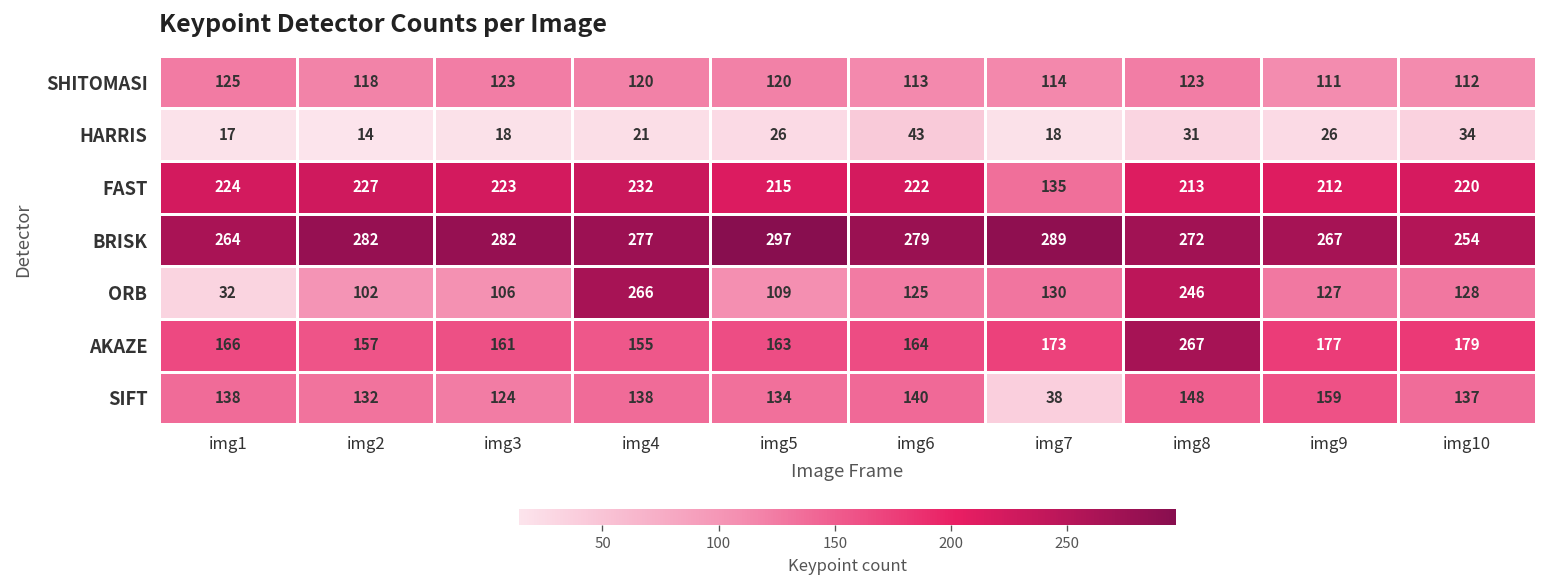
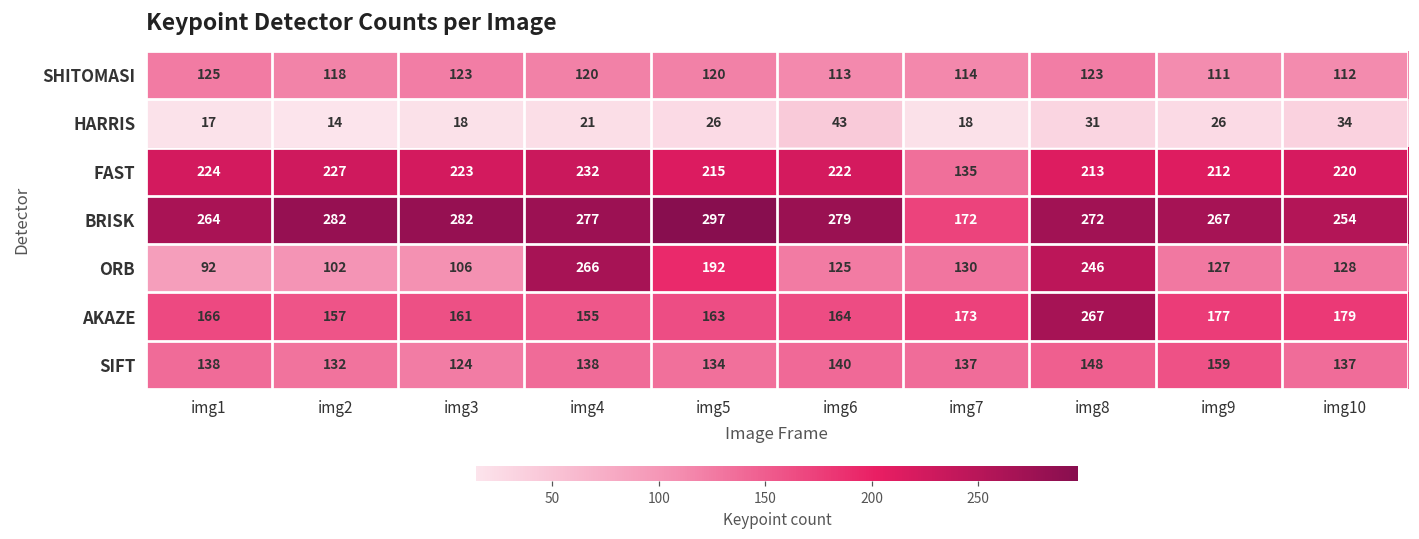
  {
    "SHITOMASI": {
      "img1": 125,
      "img2": 118,
      "img3": 123,
      "img4": 120,
      "img5": 120,
      "img6": 113,
      "img7": 114,
      "img8": 123,
      "img9": 111,
      "img10": 112
    },
    "HARRIS": {
      "img1": 17,
      "img2": 14,
      "img3": 18,
      "img4": 21,
      "img5": 26,
      "img6": 43,
      "img7": 18,
      "img8": 31,
      "img9": 26,
      "img10": 34
    },
    "FAST": {
      "img1": 224,
      "img2": 227,
      "img3": 223,
      "img4": 232,
      "img5": 215,
      "img6": 222,
      "img7": 135,
      "img8": 213,
      "img9": 212,
      "img10": 220
    },
    "BRISK": {
      "img1": 264,
      "img2": 282,
      "img3": 282,
      "img4": 277,
      "img5": 297,
      "img6": 279,
-     "img7": 289,
+     "img7": 172,
      "img8": 272,
      "img9": 267,
      "img10": 254
    },
    "ORB": {
-     "img1": 32,
+     "img1": 92,
      "img2": 102,
      "img3": 106,
      "img4": 266,
-     "img5": 109,
+     "img5": 192,
      "img6": 125,
      "img7": 130,
      "img8": 246,
      "img9": 127,
      "img10": 128
    },
    "AKAZE": {
      "img1": 166,
      "img2": 157,
      "img3": 161,
      "img4": 155,
      "img5": 163,
      "img6": 164,
      "img7": 173,
      "img8": 267,
      "img9": 177,
      "img10": 179
    },
    "SIFT": {
      "img1": 138,
      "img2": 132,
      "img3": 124,
      "img4": 138,
      "img5": 134,
      "img6": 140,
-     "img7": 38,
+     "img7": 137,
      "img8": 148,
      "img9": 159,
      "img10": 137
    }
  }
